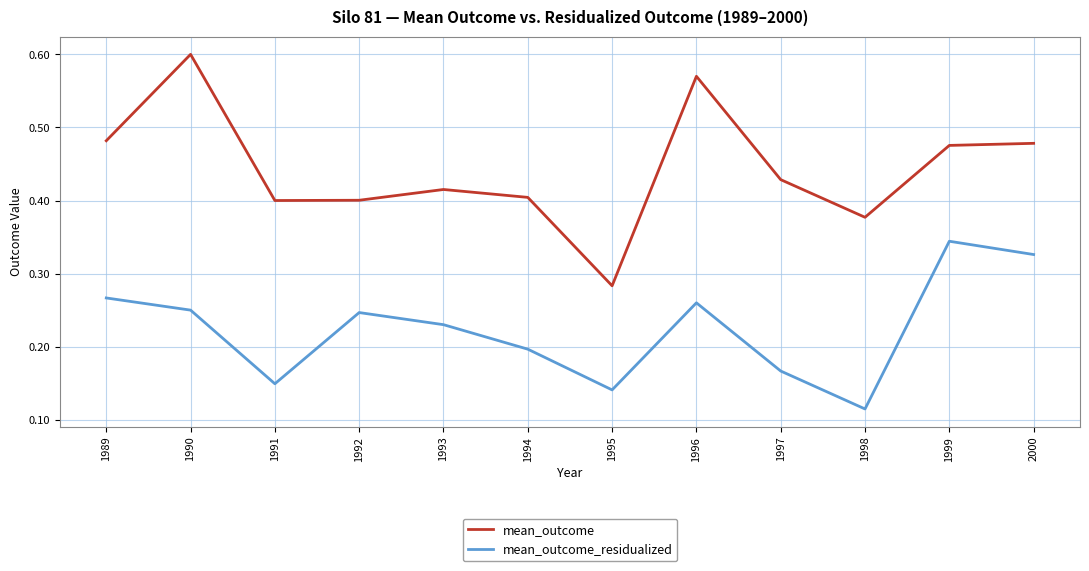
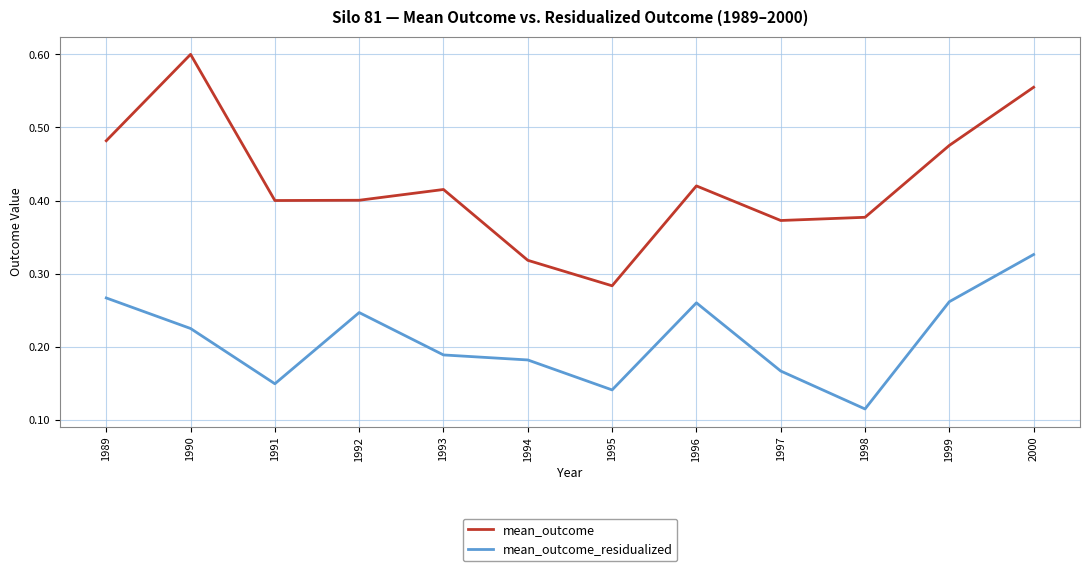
  {
    "mean_outcome": {
      "1989": 0.48,
      "1990": 0.60,
      "1991": 0.40,
      "1992": 0.40,
      "1993": 0.42,
-     "1994": 0.40,
+     "1994": 0.32,
      "1995": 0.28,
-     "1996": 0.57,
-     "1997": 0.43,
+     "1996": 0.42,
+     "1997": 0.37,
      "1998": 0.38,
      "1999": 0.48,
-     "2000": 0.48
+     "2000": 0.55
    },
    "mean_outcome_residualized": {
      "1989": 0.27,
-     "1990": 0.25,
+     "1990": 0.22,
      "1991": 0.15,
      "1992": 0.25,
-     "1993": 0.23,
-     "1994": 0.20,
+     "1993": 0.19,
+     "1994": 0.18,
      "1995": 0.14,
      "1996": 0.26,
      "1997": 0.17,
      "1998": 0.11,
-     "1999": 0.34,
+     "1999": 0.26,
      "2000": 0.33
    }
  }
